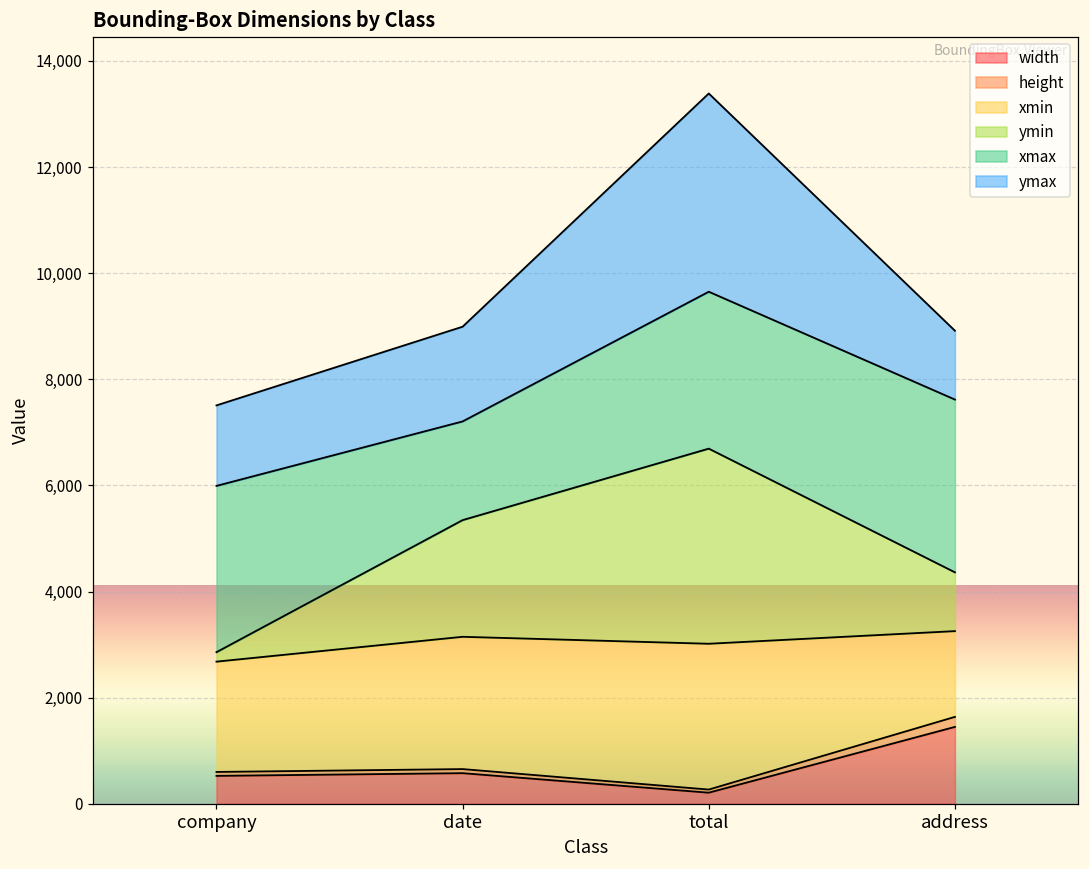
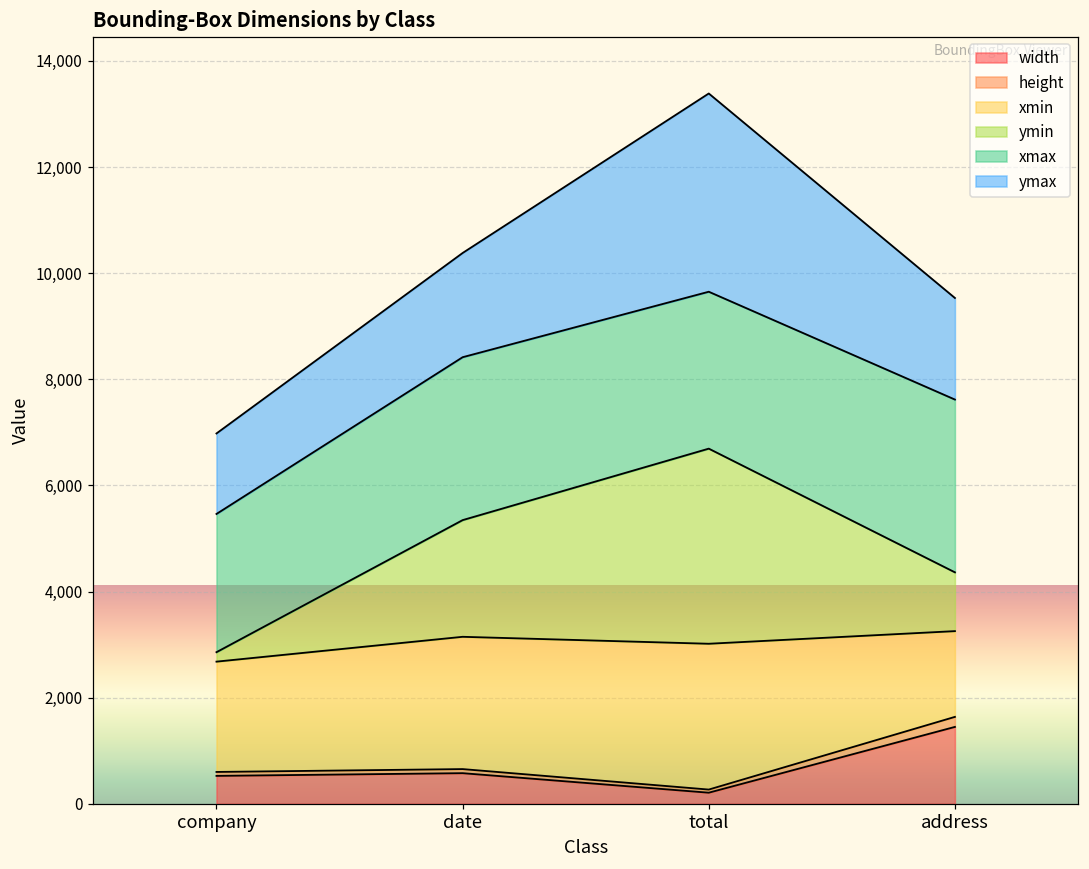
  {
    "ymin": {
      "company": "200",
      "date": "2,200",
      "total": "3,700",
      "address": "1,100"
    },
    "xmax": {
-     "company": "3,100",
-     "date": "1,900",
+     "company": "2,600",
+     "date": "3,100",
      "total": "3,000",
      "address": "3,300"
    },
    "ymax": {
      "company": "1,500",
-     "date": "1,800",
+     "date": "2,000",
      "total": "3,700",
-     "address": "1,300"
+     "address": "1,900"
    }
  }
